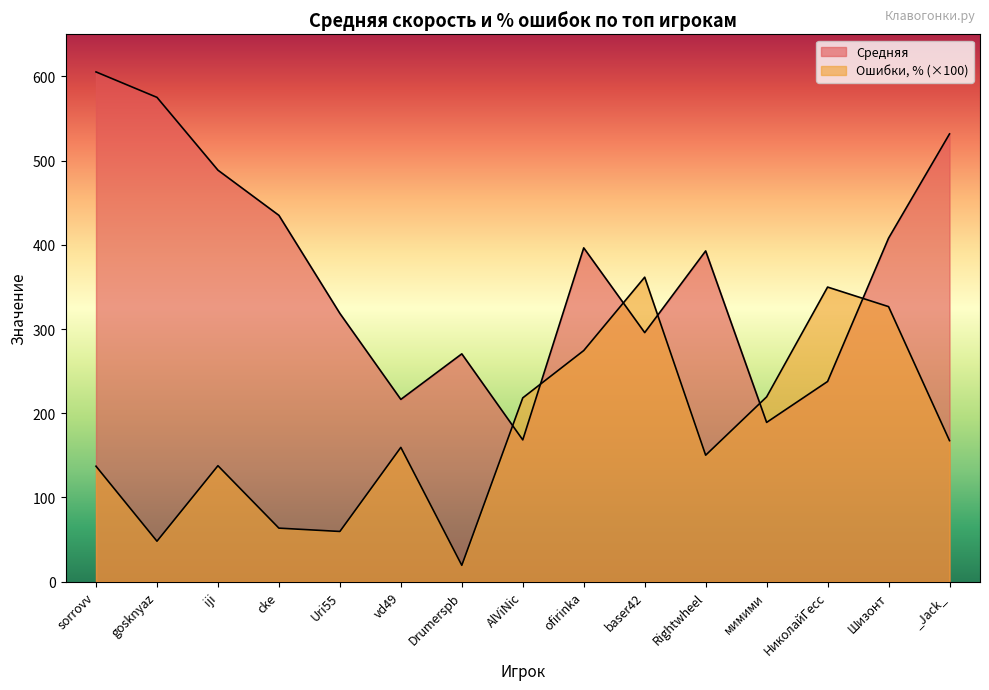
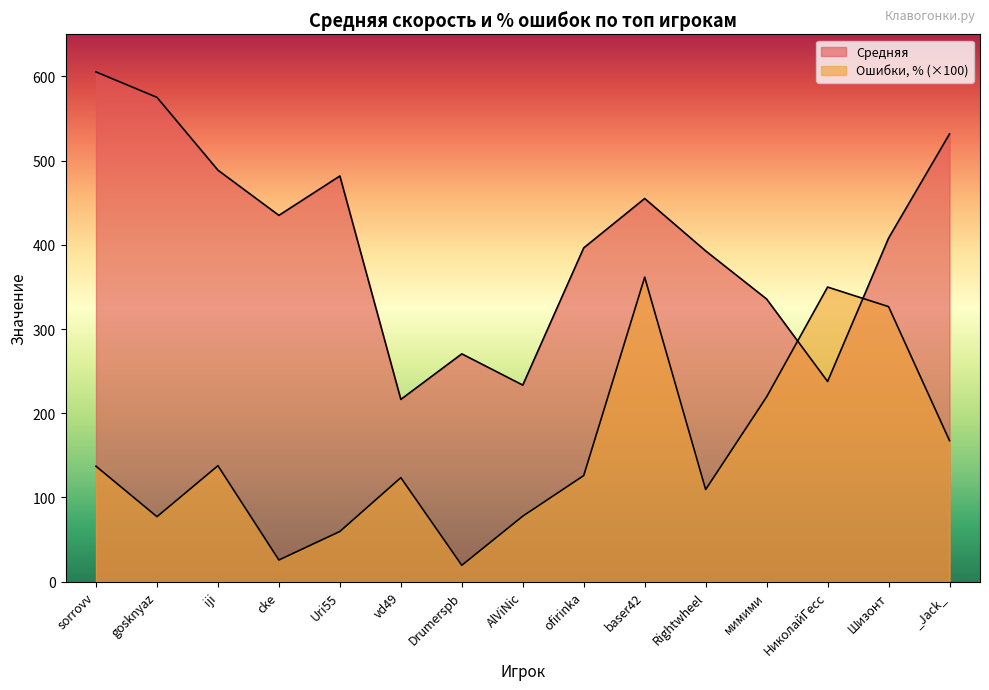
  {
    "Средняя": {
      "sorrovv": 610,
      "gosknyaz": 580,
      "iji": 490,
      "cke": 440,
-     "Uri55": 320,
+     "Uri55": 480,
      "vd49": 220,
      "Drumerspb": 270,
-     "AlViNic": 170,
+     "AlViNic": 230,
      "ofirinka": 400,
-     "baser42": 300,
+     "baser42": 460,
      "Rightwheel": 390,
-     "мимими": 190,
+     "мимими": 340,
      "НиколайГесс": 240,
      "Шизонт": 410,
      "_Jack_": 530
    },
    "Ошибки, % (×100)": {
      "sorrovv": 140,
-     "gosknyaz": 50,
+     "gosknyaz": 80,
      "iji": 140,
-     "cke": 60,
+     "cke": 30,
      "Uri55": 60,
-     "vd49": 160,
+     "vd49": 120,
      "Drumerspb": 20,
-     "AlViNic": 220,
-     "ofirinka": 270,
+     "AlViNic": 80,
+     "ofirinka": 130,
      "baser42": 360,
-     "Rightwheel": 150,
+     "Rightwheel": 110,
      "мимими": 220,
      "НиколайГесс": 350,
      "Шизонт": 330,
      "_Jack_": 170
    }
  }
